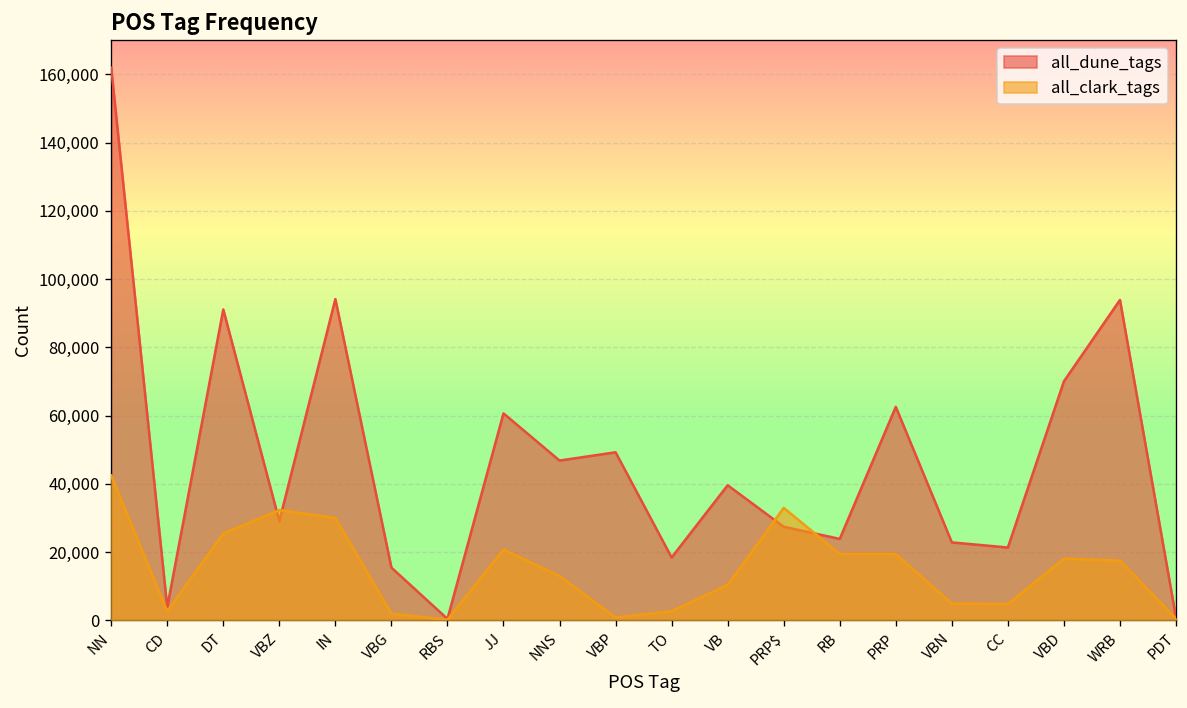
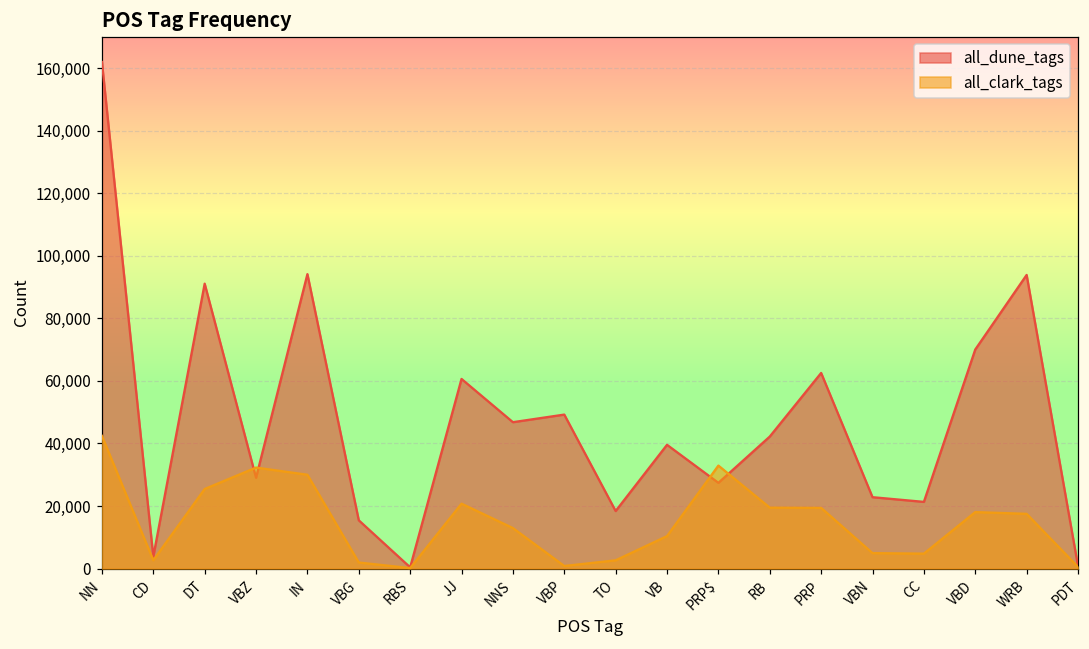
  {
    "all_dune_tags": {
      "NN": "162,000",
      "CD": "4,000",
      "DT": "91,000",
      "VBZ": "29,000",
      "IN": "94,000",
      "VBG": "15,000",
      "JJ": "61,000",
      "NNS": "47,000",
      "VBP": "49,000",
      "TO": "18,000",
      "VB": "40,000",
      "PRP$": "27,000",
-     "RB": "24,000",
+     "RB": "42,000",
      "PRP": "63,000",
      "VBN": "23,000",
      "CC": "21,000",
      "VBD": "70,000",
      "WRB": "94,000"
    },
    "all_clark_tags": {
      "NN": "42,000",
      "CD": "3,000",
      "DT": "25,000",
      "VBZ": "32,000",
      "IN": "30,000",
      "VBG": "2,000",
      "JJ": "21,000",
      "NNS": "13,000",
      "VBP": "1,000",
      "TO": "3,000",
      "VB": "10,000",
      "PRP$": "33,000",
      "RB": "19,000",
      "PRP": "19,000",
      "VBN": "5,000",
      "CC": "5,000",
      "VBD": "18,000",
      "WRB": "17,000"
    }
  }
